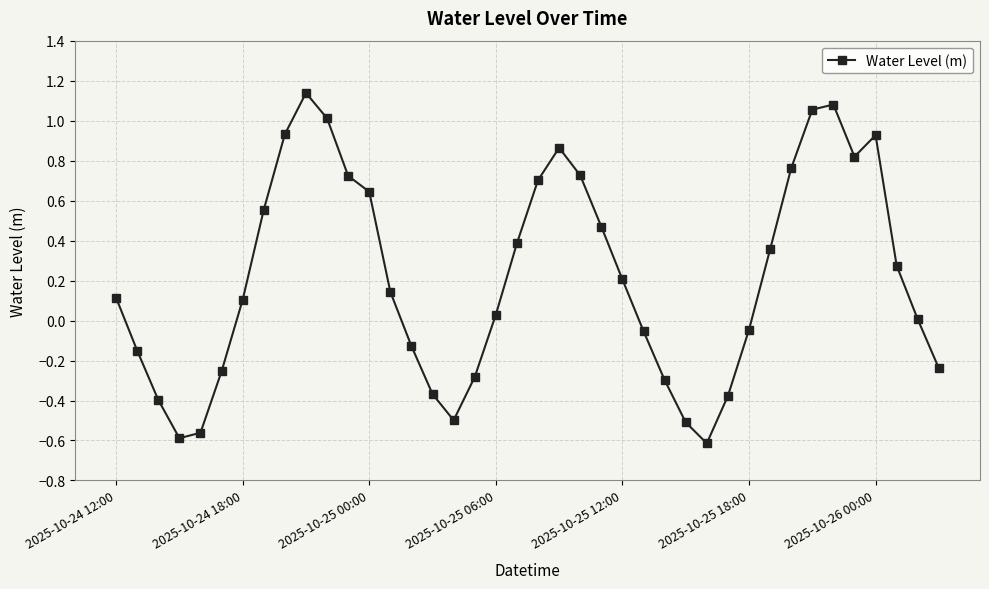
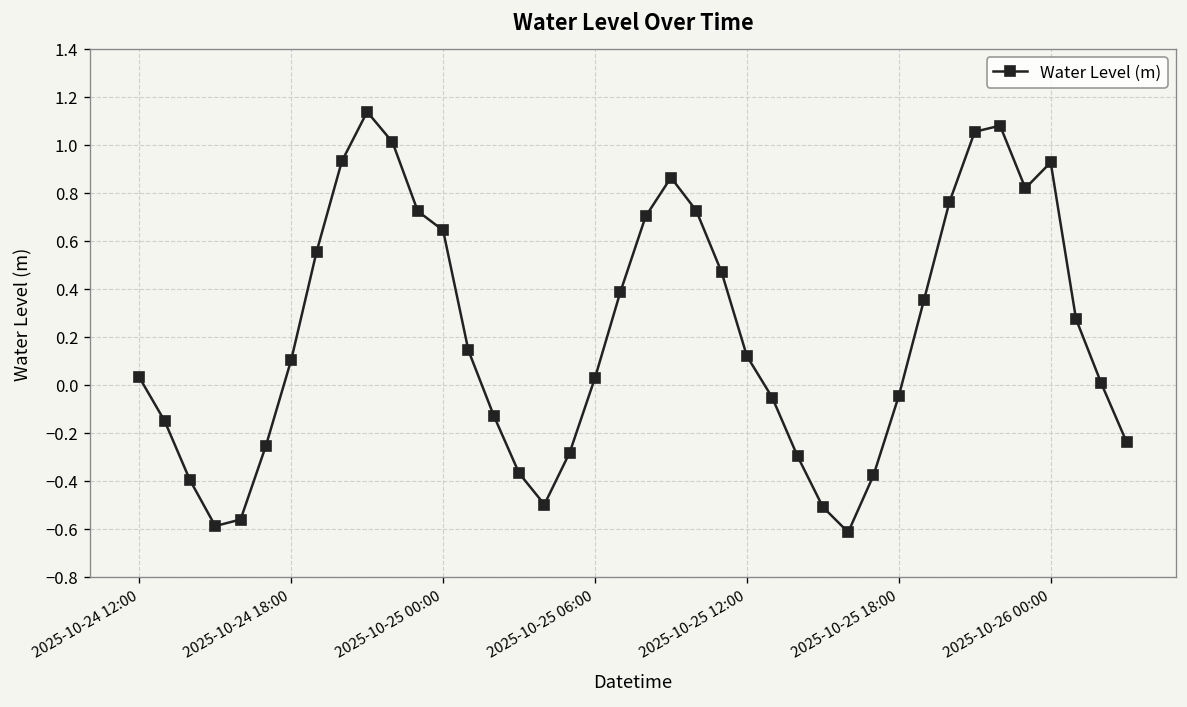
  {
-   "2025-10-24 12:00": 0.11,
+   "2025-10-24 12:00": 0.03,
    "2025-10-24 18:00": 0.10,
    "2025-10-25 00:00": 0.64,
    "2025-10-25 06:00": 0.03,
-   "2025-10-25 12:00": 0.21,
+   "2025-10-25 12:00": 0.12,
    "2025-10-25 18:00": -0.05,
    "2025-10-26 00:00": 0.93
  }
